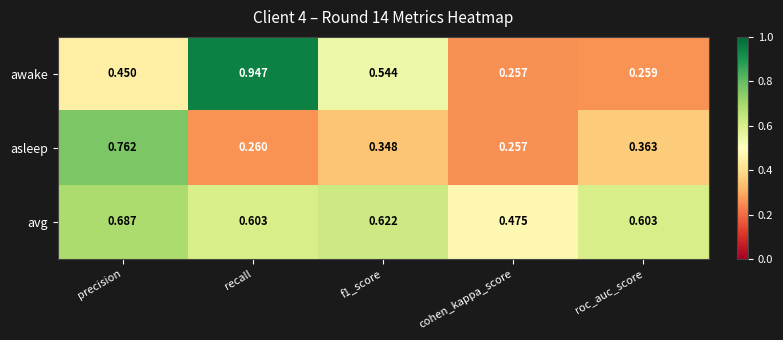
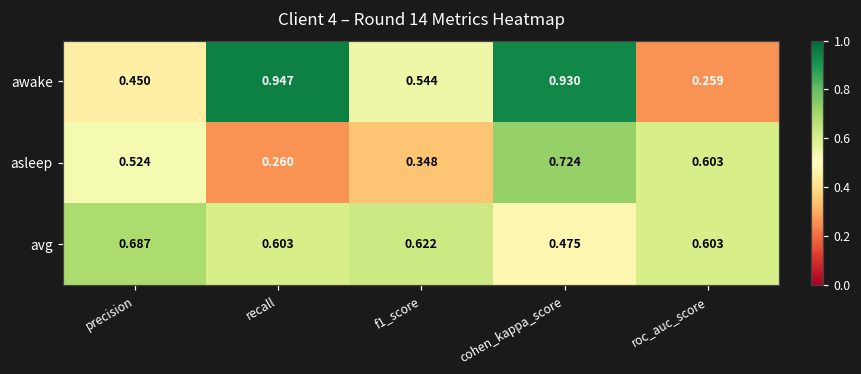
  {
    "awake": {
      "precision": 0.450,
      "recall": 0.947,
      "f1_score": 0.544,
-     "cohen_kappa_score": 0.257,
+     "cohen_kappa_score": 0.930,
      "roc_auc_score": 0.259
    },
    "asleep": {
-     "precision": 0.762,
+     "precision": 0.524,
      "recall": 0.260,
      "f1_score": 0.348,
-     "cohen_kappa_score": 0.257,
-     "roc_auc_score": 0.363
+     "cohen_kappa_score": 0.724,
+     "roc_auc_score": 0.603
    },
    "avg": {
      "precision": 0.687,
      "recall": 0.603,
      "f1_score": 0.622,
      "cohen_kappa_score": 0.475,
      "roc_auc_score": 0.603
    }
  }
